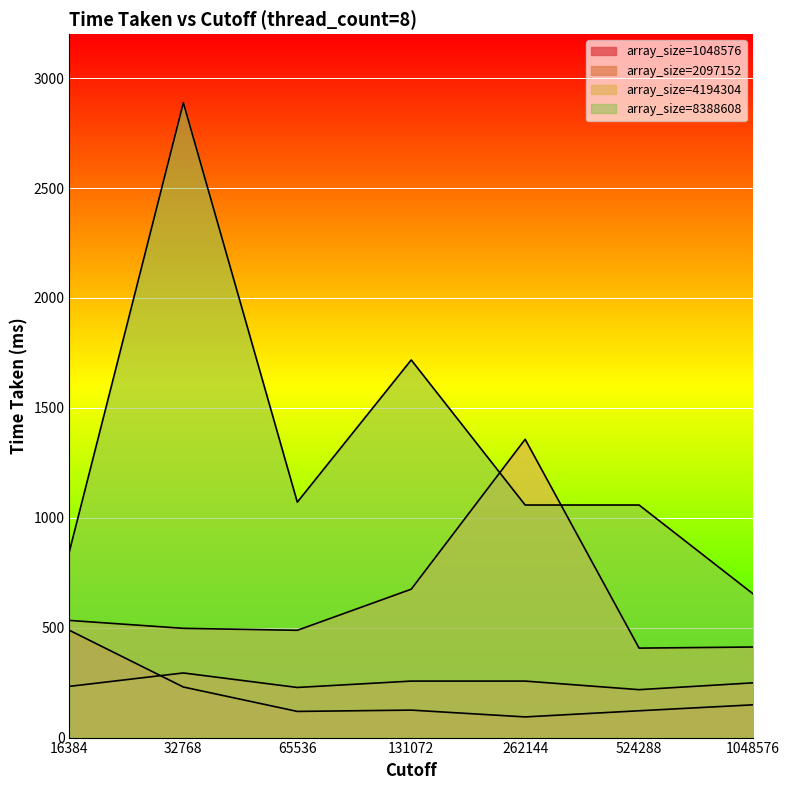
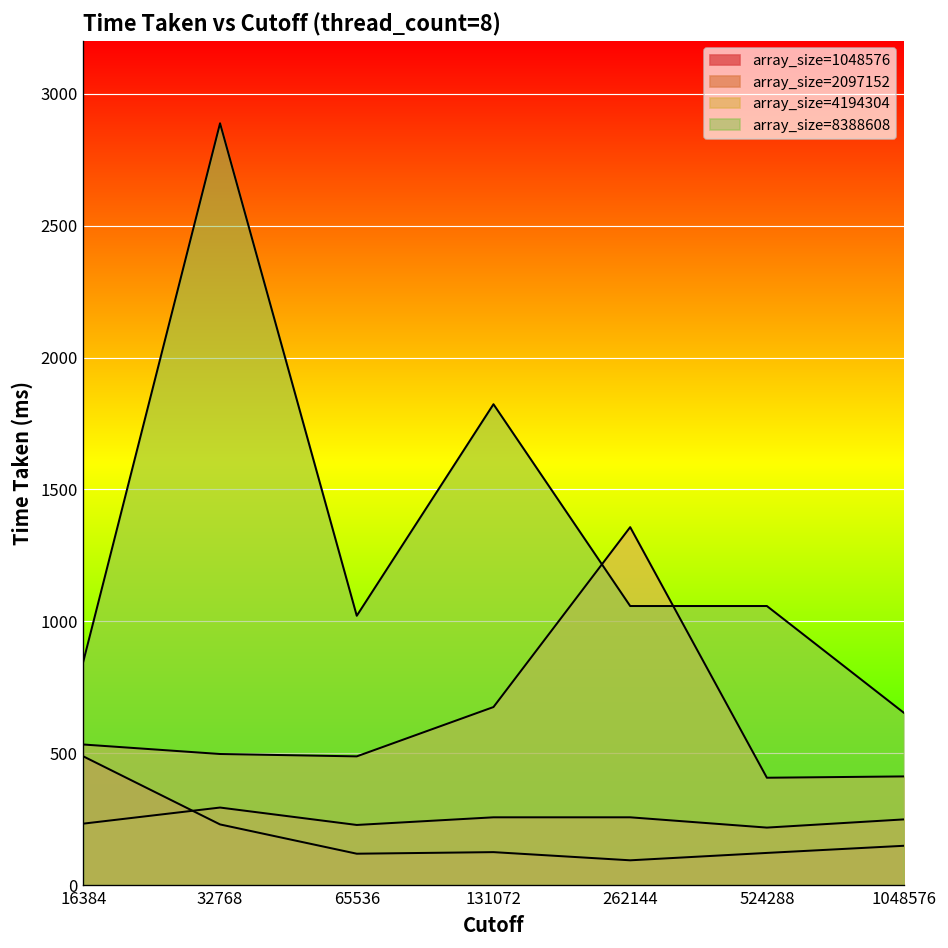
  {
    "array_size=8388608": {
      "16384": 850,
      "32768": 2890,
-     "65536": 1070,
-     "131072": 1720,
+     "65536": 1020,
+     "131072": 1820,
      "262144": 1060,
      "524288": 1060,
      "1048576": 650
    }
  }
